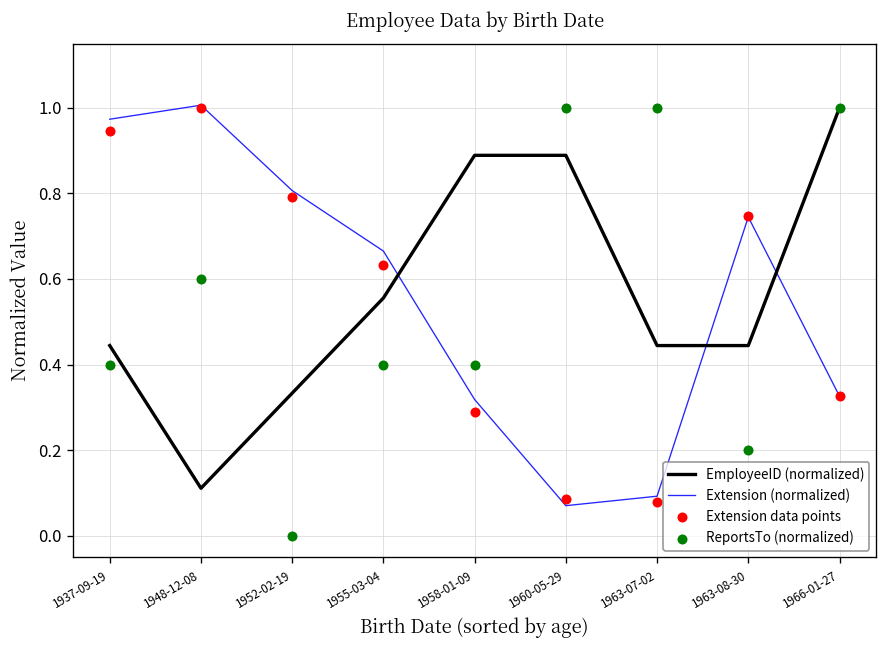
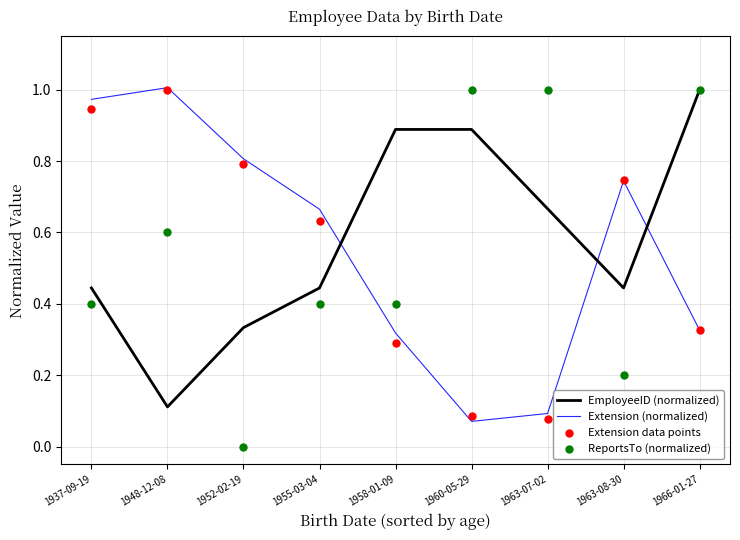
  {
    "EmployeeID (normalized)": {
      "1937-09-19": 0.44,
      "1948-12-08": 0.11,
      "1952-02-19": 0.33,
-     "1955-03-04": 0.56,
+     "1955-03-04": 0.44,
      "1958-01-09": 0.89,
      "1960-05-29": 0.89,
-     "1963-07-02": 0.44,
+     "1963-07-02": 0.67,
      "1963-08-30": 0.44
    },
    "Extension (normalized)": {
      "1937-09-19": 0.97,
      "1952-02-19": 0.81,
      "1955-03-04": 0.67,
      "1958-01-09": 0.32,
      "1960-05-29": 0.07,
      "1963-07-02": 0.09
    }
  }
